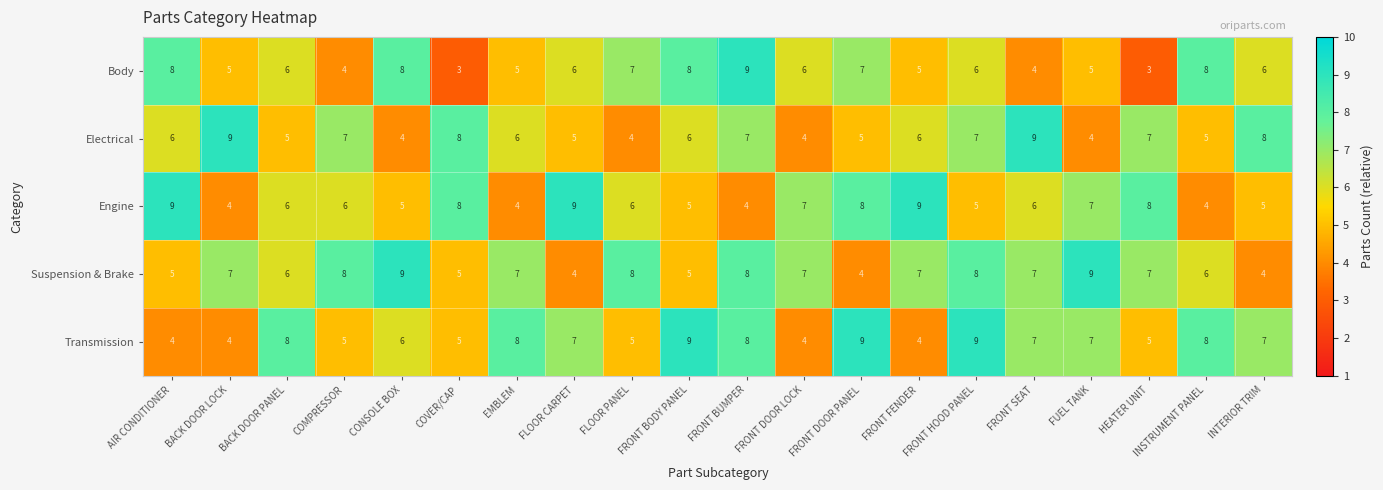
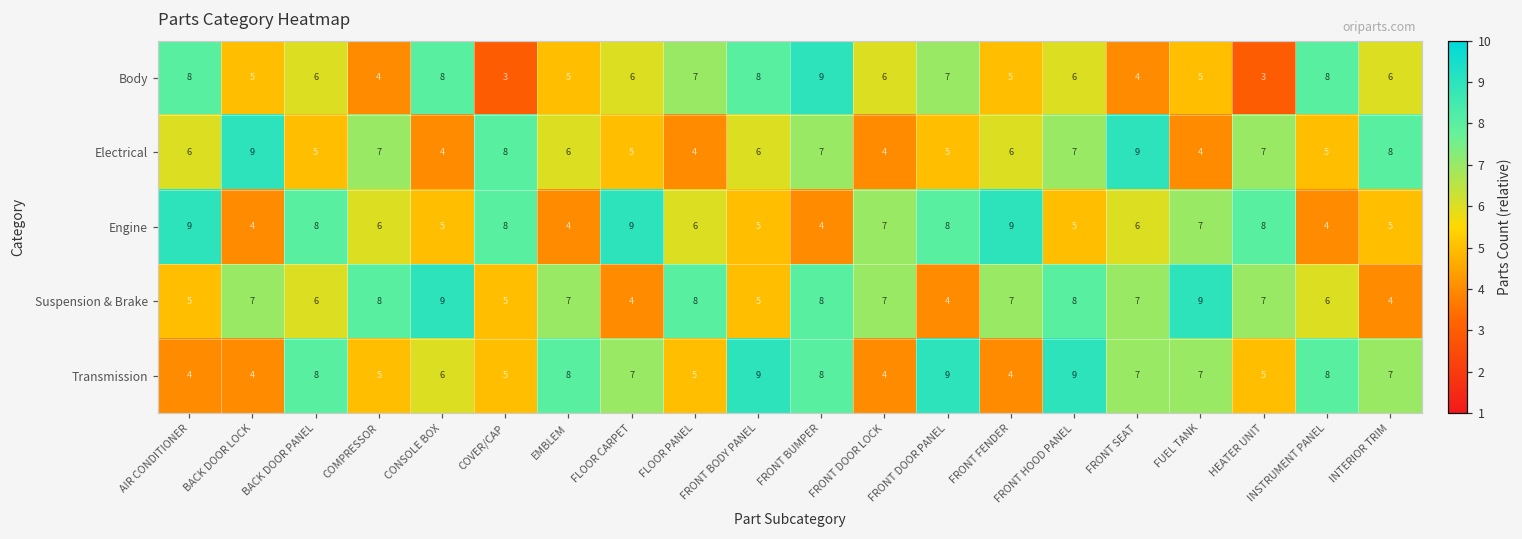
  {
    "Body": {
      "AIR CONDITIONER": 8,
      "BACK DOOR LOCK": 5,
      "BACK DOOR PANEL": 6,
      "COMPRESSOR": 4,
      "CONSOLE BOX": 8,
      "COVER/CAP": 3,
      "EMBLEM": 5,
      "FLOOR CARPET": 6,
      "FLOOR PANEL": 7,
      "FRONT BODY PANEL": 8,
      "FRONT BUMPER": 9,
      "FRONT DOOR LOCK": 6,
      "FRONT DOOR PANEL": 7,
      "FRONT FENDER": 5,
      "FRONT HOOD PANEL": 6,
      "FRONT SEAT": 4,
      "FUEL TANK": 5,
      "HEATER UNIT": 3,
      "INSTRUMENT PANEL": 8,
      "INTERIOR TRIM": 6
    },
    "Electrical": {
      "AIR CONDITIONER": 6,
      "BACK DOOR LOCK": 9,
      "BACK DOOR PANEL": 5,
      "COMPRESSOR": 7,
      "CONSOLE BOX": 4,
      "COVER/CAP": 8,
      "EMBLEM": 6,
      "FLOOR CARPET": 5,
      "FLOOR PANEL": 4,
      "FRONT BODY PANEL": 6,
      "FRONT BUMPER": 7,
      "FRONT DOOR LOCK": 4,
      "FRONT DOOR PANEL": 5,
      "FRONT FENDER": 6,
      "FRONT HOOD PANEL": 7,
      "FRONT SEAT": 9,
      "FUEL TANK": 4,
      "HEATER UNIT": 7,
      "INSTRUMENT PANEL": 5,
      "INTERIOR TRIM": 8
    },
    "Engine": {
      "AIR CONDITIONER": 9,
      "BACK DOOR LOCK": 4,
-     "BACK DOOR PANEL": 6,
+     "BACK DOOR PANEL": 8,
      "COMPRESSOR": 6,
      "CONSOLE BOX": 5,
      "COVER/CAP": 8,
      "EMBLEM": 4,
      "FLOOR CARPET": 9,
      "FLOOR PANEL": 6,
      "FRONT BODY PANEL": 5,
      "FRONT BUMPER": 4,
      "FRONT DOOR LOCK": 7,
      "FRONT DOOR PANEL": 8,
      "FRONT FENDER": 9,
      "FRONT HOOD PANEL": 5,
      "FRONT SEAT": 6,
      "FUEL TANK": 7,
      "HEATER UNIT": 8,
      "INSTRUMENT PANEL": 4,
      "INTERIOR TRIM": 5
    },
    "Suspension & Brake": {
      "AIR CONDITIONER": 5,
      "BACK DOOR LOCK": 7,
      "BACK DOOR PANEL": 6,
      "COMPRESSOR": 8,
      "CONSOLE BOX": 9,
      "COVER/CAP": 5,
      "EMBLEM": 7,
      "FLOOR CARPET": 4,
      "FLOOR PANEL": 8,
      "FRONT BODY PANEL": 5,
      "FRONT BUMPER": 8,
      "FRONT DOOR LOCK": 7,
      "FRONT DOOR PANEL": 4,
      "FRONT FENDER": 7,
      "FRONT HOOD PANEL": 8,
      "FRONT SEAT": 7,
      "FUEL TANK": 9,
      "HEATER UNIT": 7,
      "INSTRUMENT PANEL": 6,
      "INTERIOR TRIM": 4
    },
    "Transmission": {
      "AIR CONDITIONER": 4,
      "BACK DOOR LOCK": 4,
      "BACK DOOR PANEL": 8,
      "COMPRESSOR": 5,
      "CONSOLE BOX": 6,
      "COVER/CAP": 5,
      "EMBLEM": 8,
      "FLOOR CARPET": 7,
      "FLOOR PANEL": 5,
      "FRONT BODY PANEL": 9,
      "FRONT BUMPER": 8,
      "FRONT DOOR LOCK": 4,
      "FRONT DOOR PANEL": 9,
      "FRONT FENDER": 4,
      "FRONT HOOD PANEL": 9,
      "FRONT SEAT": 7,
      "FUEL TANK": 7,
      "HEATER UNIT": 5,
      "INSTRUMENT PANEL": 8,
      "INTERIOR TRIM": 7
    }
  }
